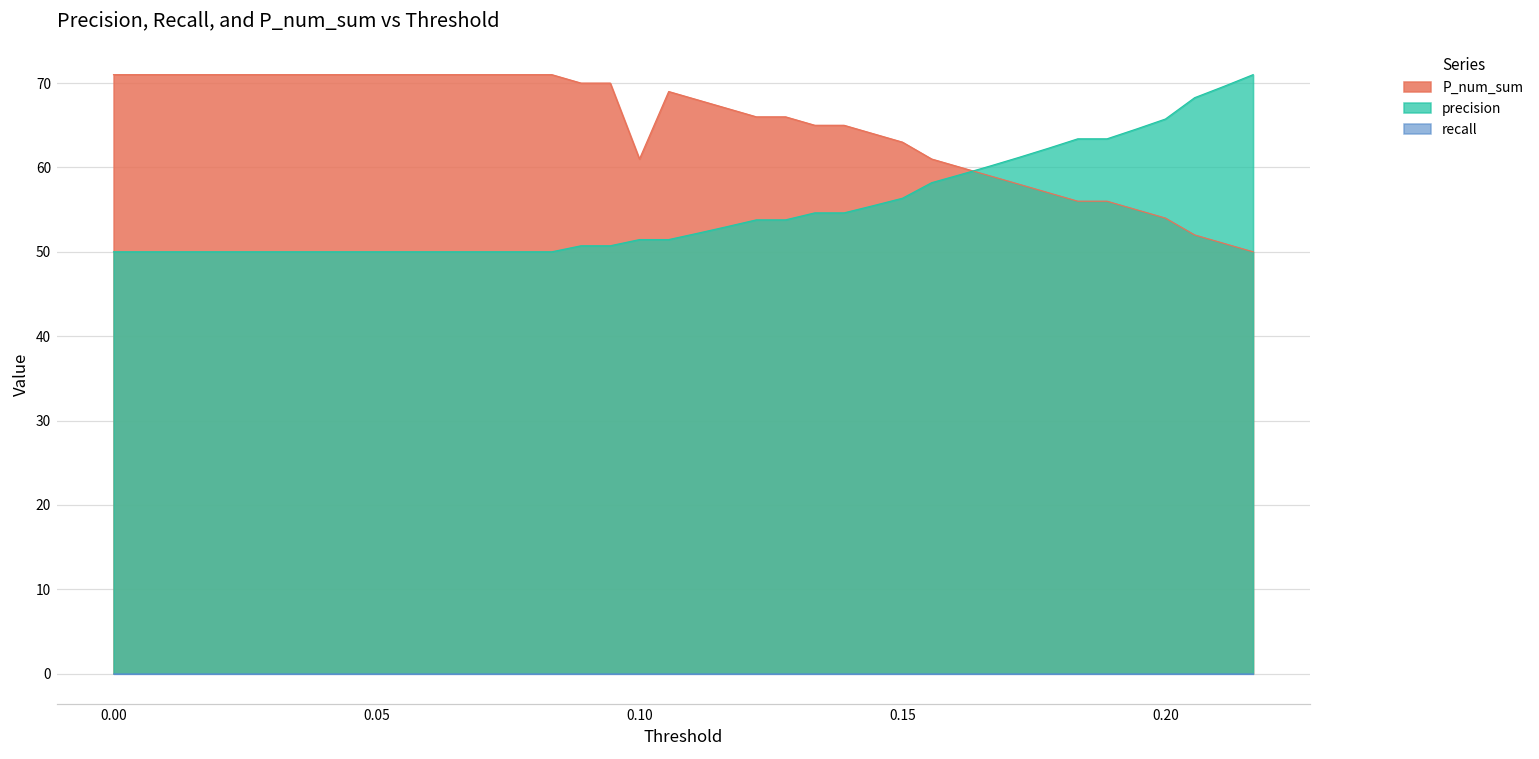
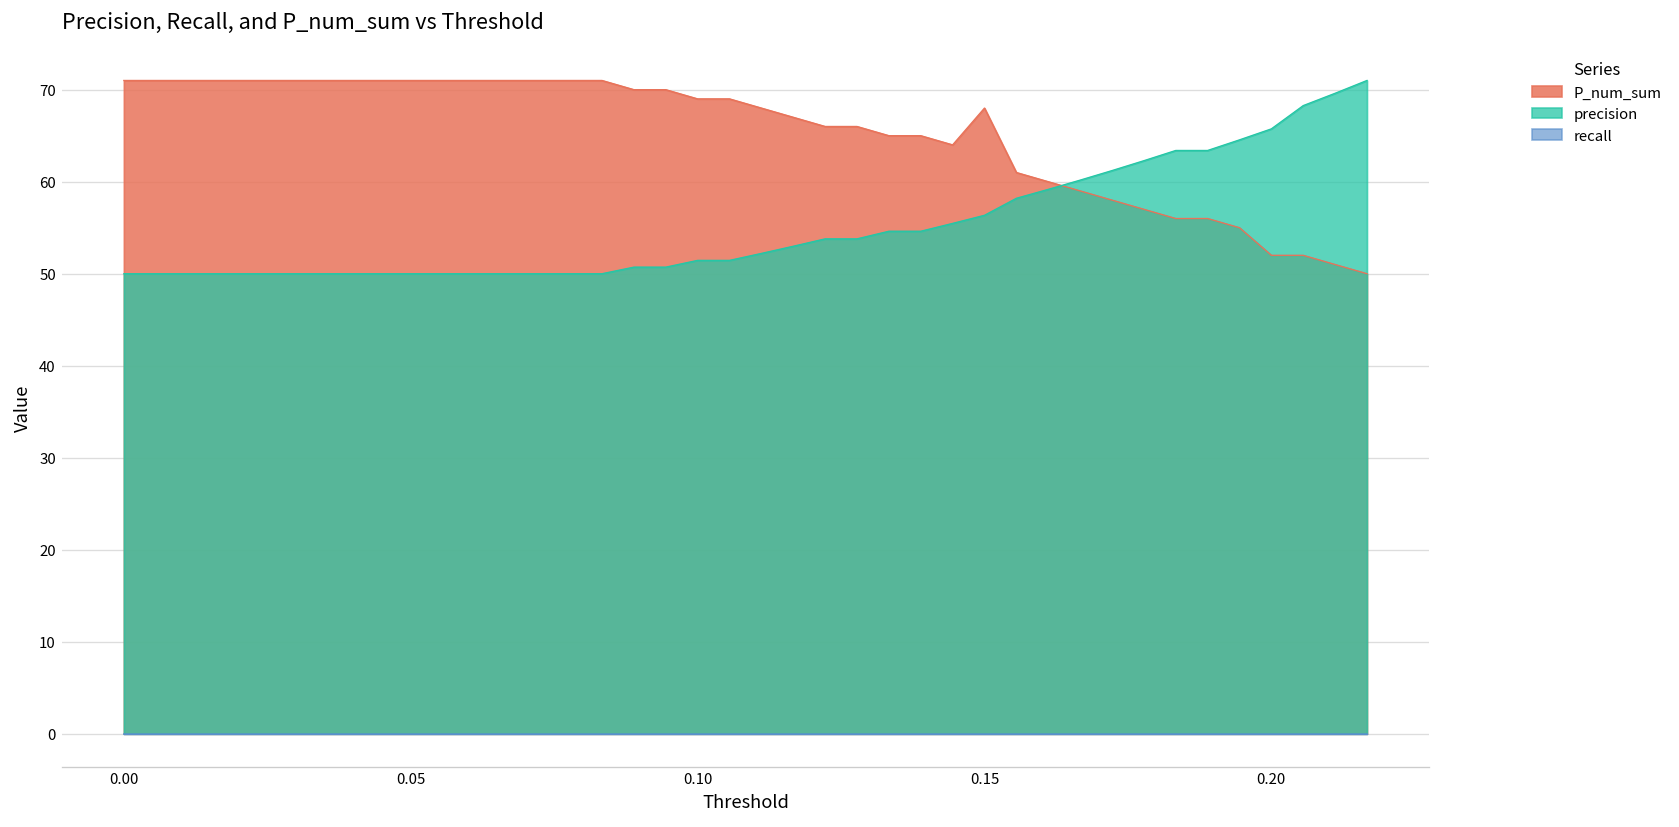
  {
    "P_num_sum": {
      "0.00": 71,
      "0.05": 71,
-     "0.10": 61,
-     "0.15": 63,
-     "0.20": 54
+     "0.10": 69,
+     "0.15": 68,
+     "0.20": 52
    },
    "precision": {
      "0.00": 50,
      "0.05": 50,
      "0.10": 51,
      "0.15": 56,
      "0.20": 66
    },
    "recall": {
      "0.00": 0,
      "0.05": 0,
      "0.10": 0,
      "0.15": 0,
      "0.20": 0
    }
  }
